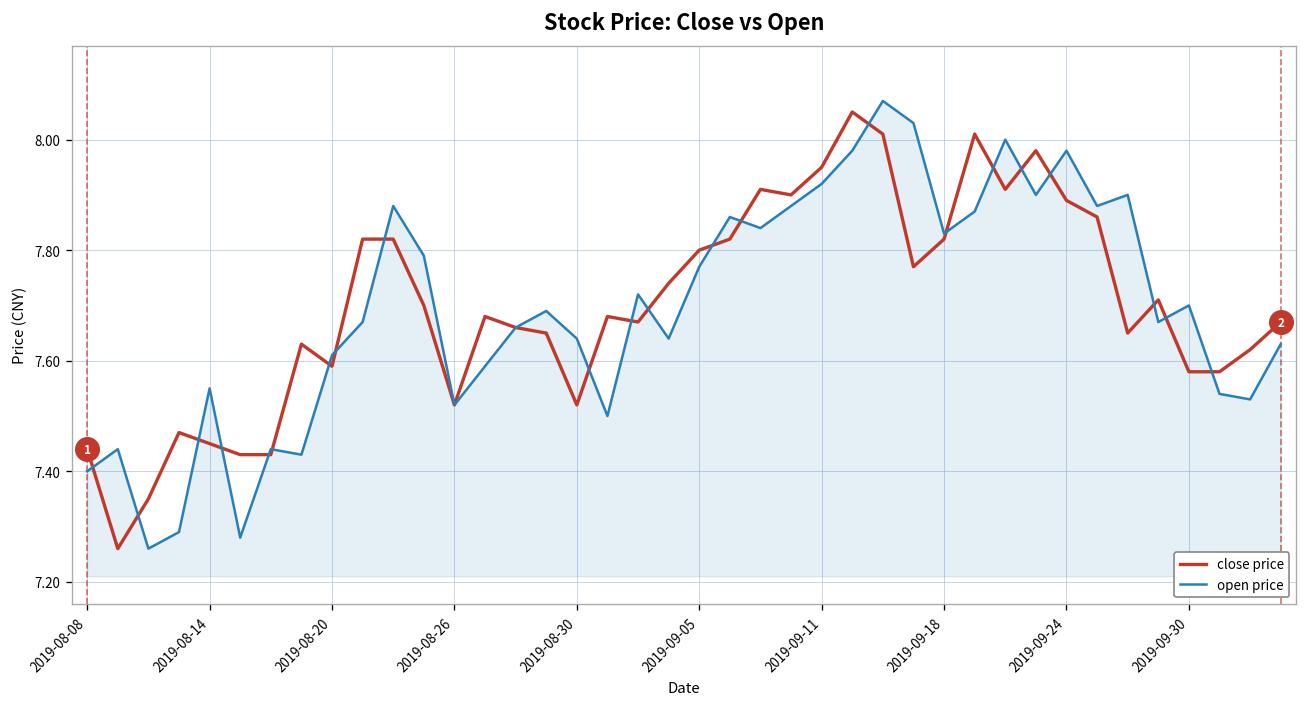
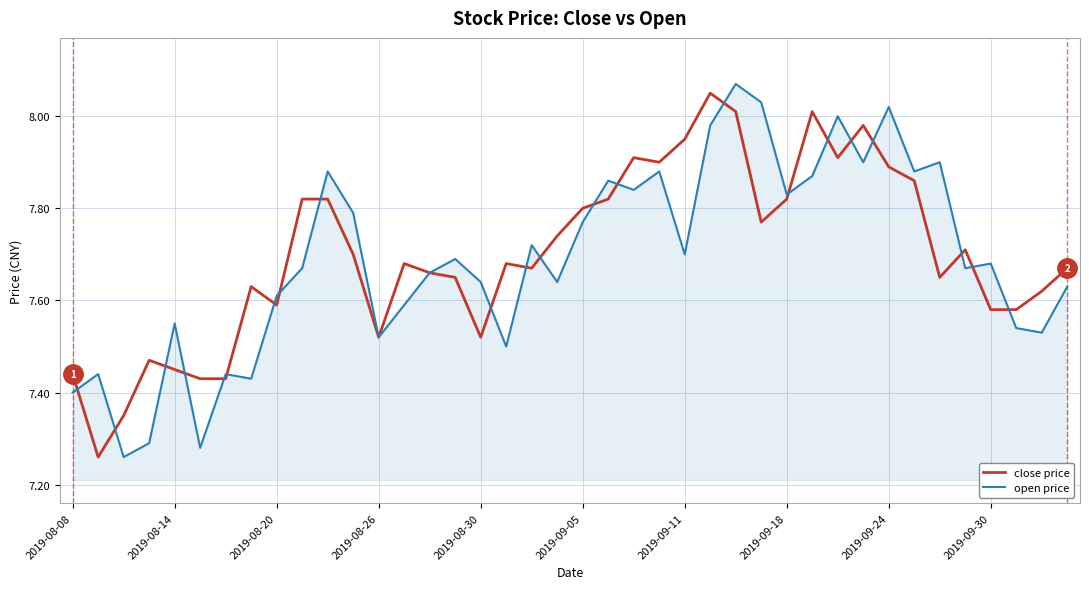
  {
    "open price": {
      "2019-08-08": 7.40,
      "2019-08-14": 7.55,
      "2019-08-20": 7.61,
      "2019-08-30": 7.64,
      "2019-09-05": 7.77,
-     "2019-09-11": 7.92,
+     "2019-09-11": 7.70,
      "2019-09-18": 7.83,
-     "2019-09-24": 7.98,
-     "2019-09-30": 7.70
+     "2019-09-24": 8.02,
+     "2019-09-30": 7.68
    }
  }
